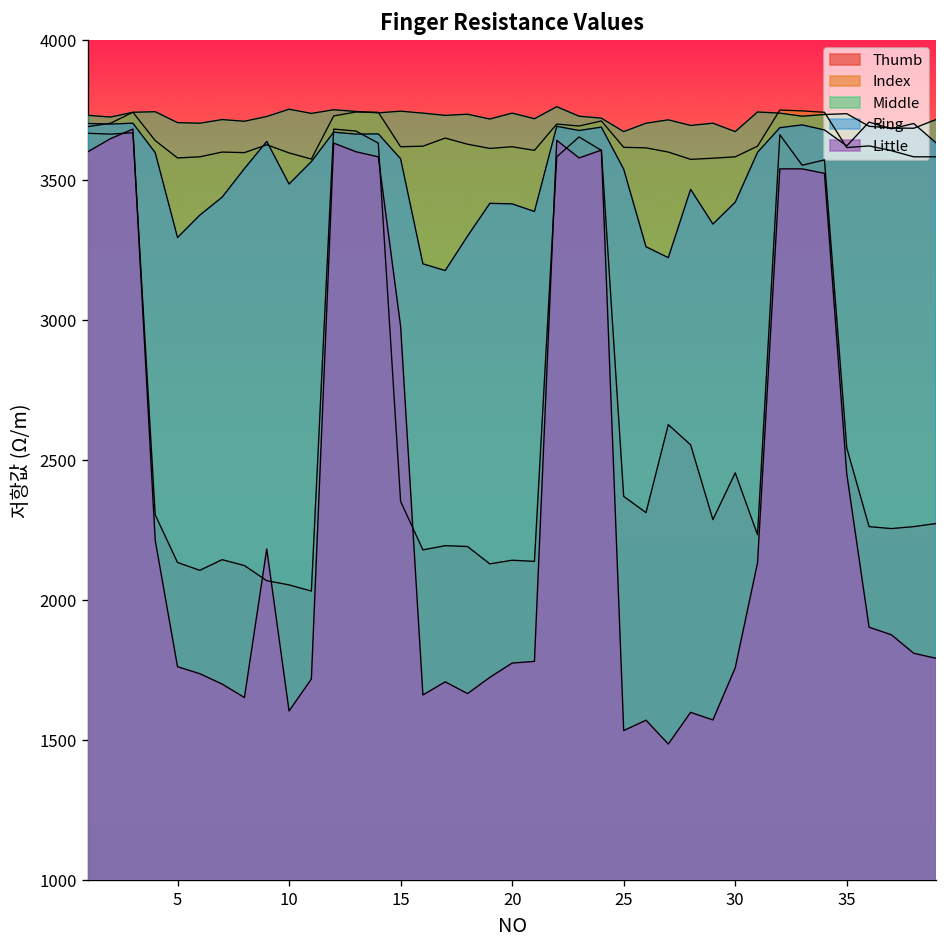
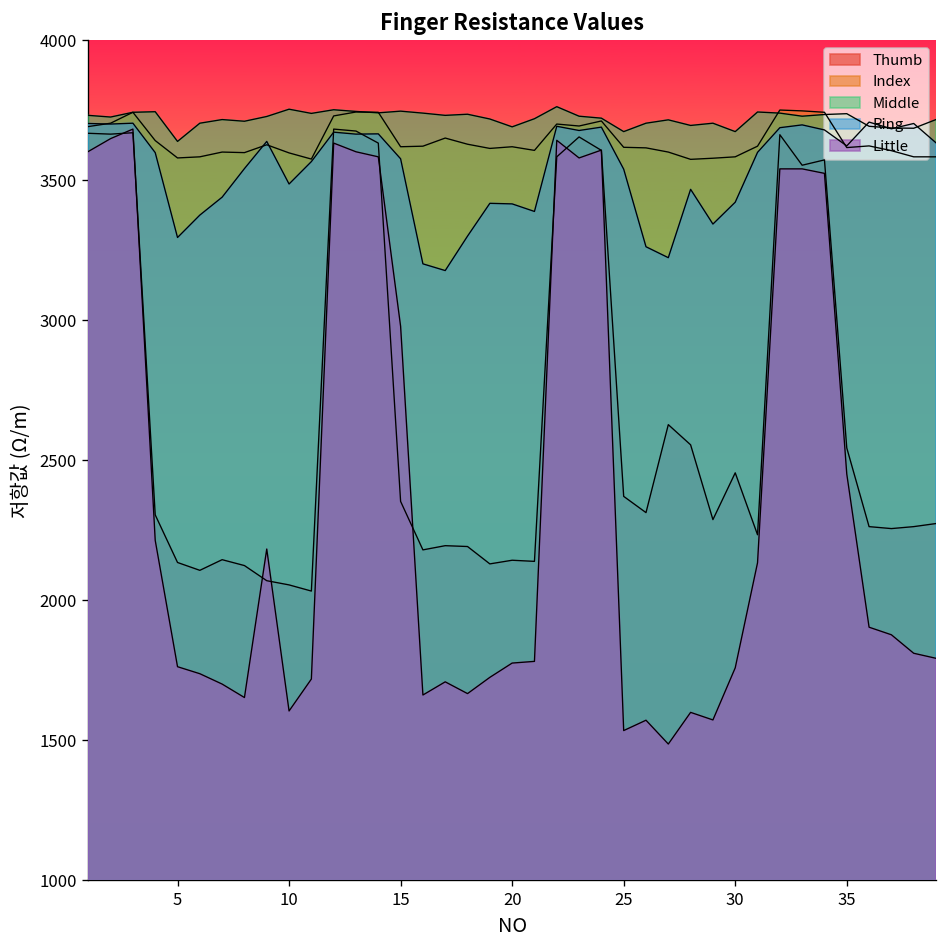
  {
    "Middle": {
-     "5": 3710,
+     "5": 3640,
      "10": 3750,
      "15": 3750,
-     "20": 3740,
+     "20": 3690,
      "25": 3670,
      "30": 3670
    },
    "Ring": {
      "5": 3300,
      "10": 3490,
      "15": 3580,
      "20": 3420,
      "25": 3540,
      "30": 3420
    },
    "Little": {
      "5": 1760,
      "10": 1610,
      "15": 2980,
      "20": 1780,
      "25": 1540,
      "30": 1760,
      "35": 2450
    }
  }
